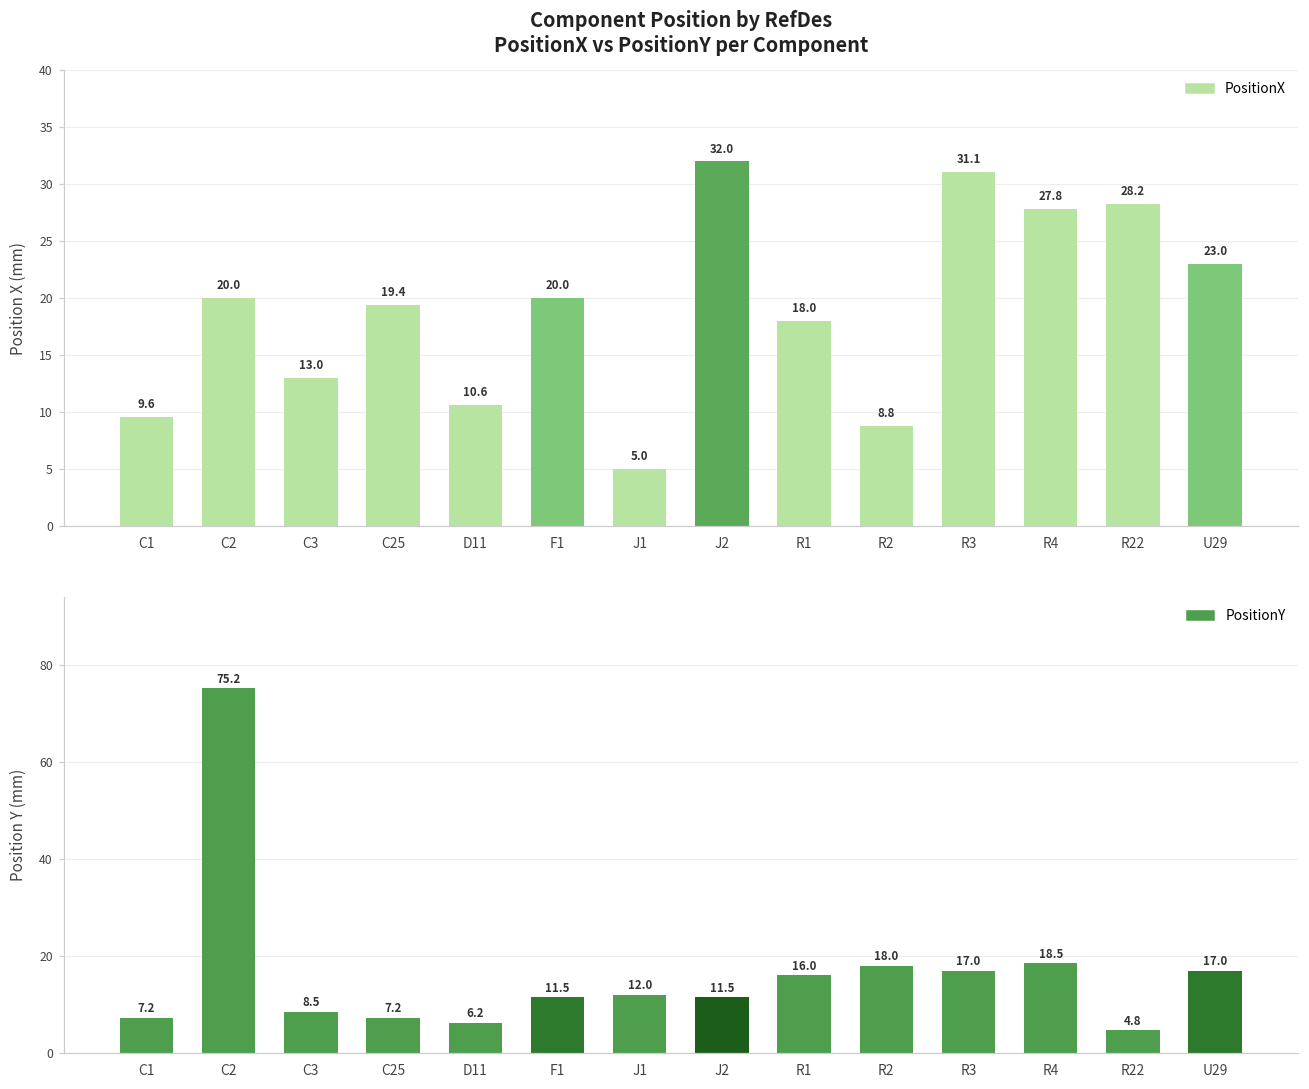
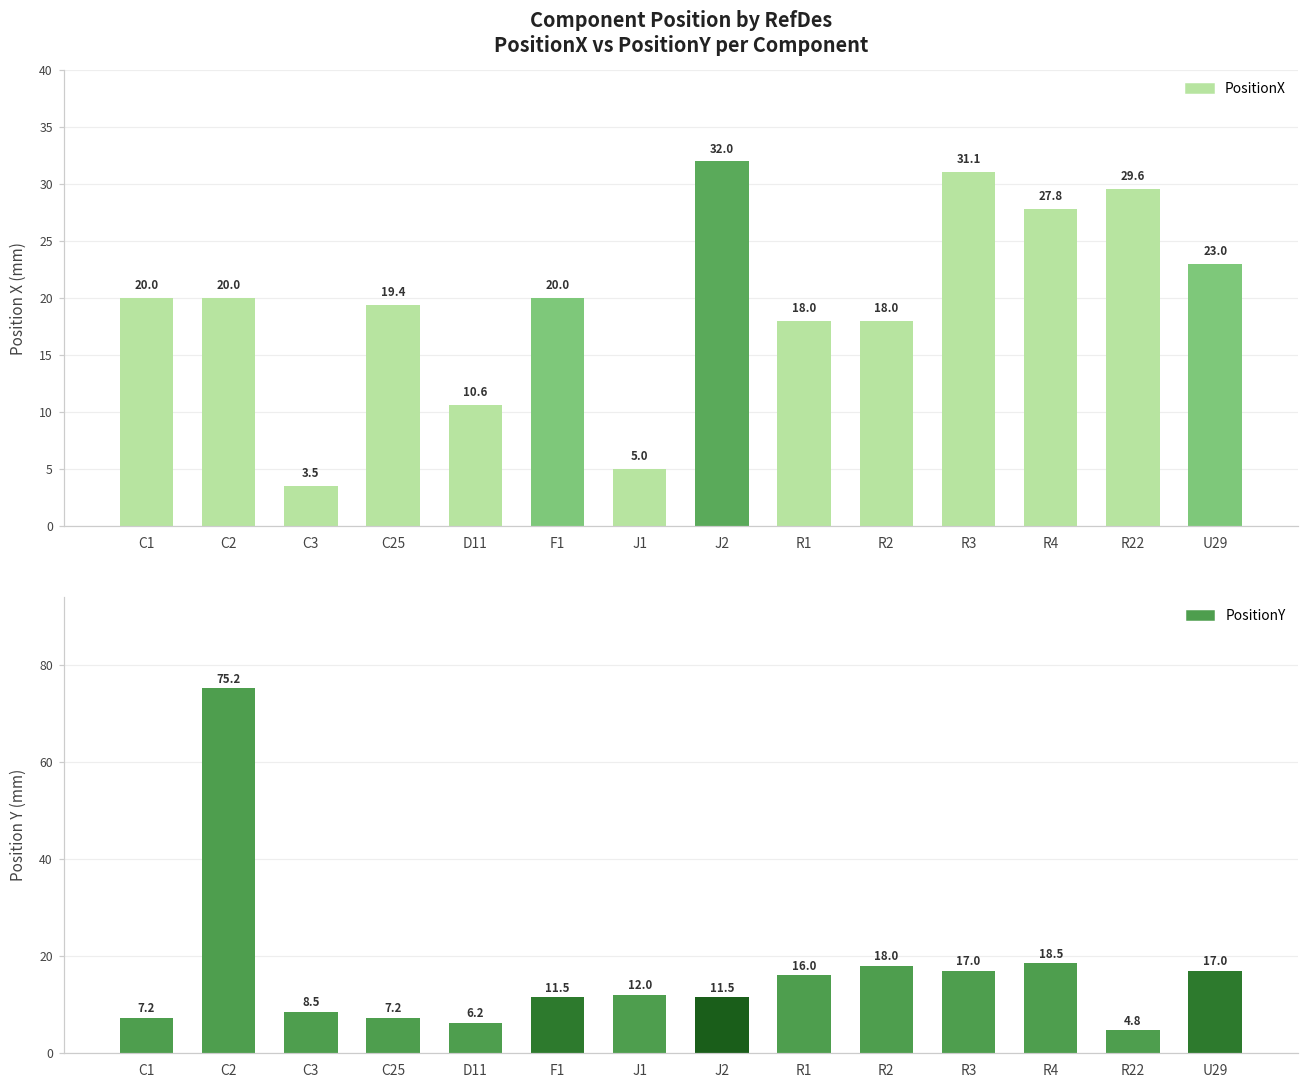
  {
    "Component Position by RefDes PositionX vs PositionY per Component": {
-     "C1": 9.6,
+     "C1": 20.0,
      "C2": 20.0,
-     "C3": 13.0,
+     "C3": 3.5,
      "C25": 19.4,
      "D11": 10.6,
      "F1": 20.0,
      "J1": 5.0,
      "J2": 32.0,
      "R1": 18.0,
-     "R2": 8.8,
+     "R2": 18.0,
      "R3": 31.1,
      "R4": 27.8,
-     "R22": 28.2,
+     "R22": 29.6,
      "U29": 23.0
    }
  }
